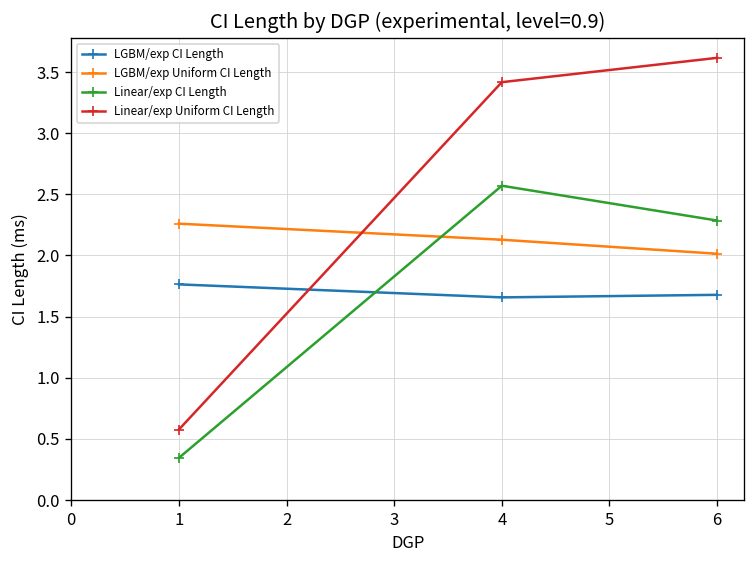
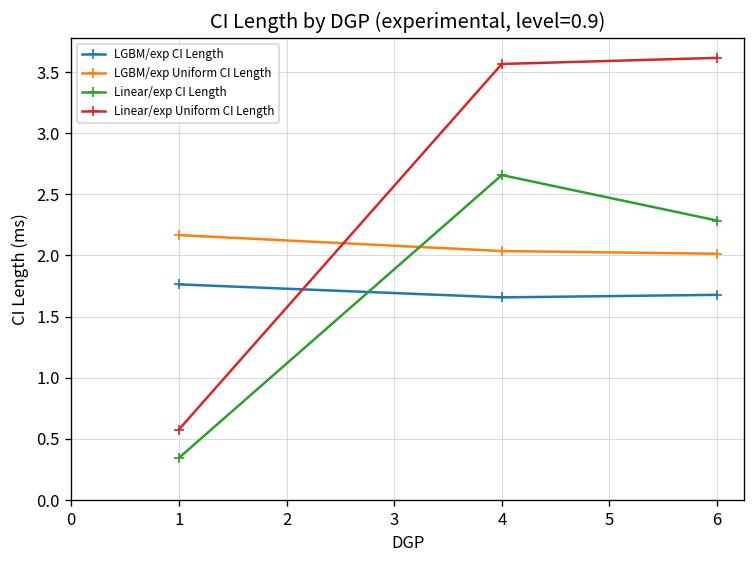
  {
    "LGBM/exp CI Length": {
      "1": 1.76,
      "4": 1.66,
      "6": 1.68
    },
    "LGBM/exp Uniform CI Length": {
-     "1": 2.26,
-     "4": 2.13,
+     "1": 2.17,
+     "4": 2.04,
      "6": 2.01
    },
    "Linear/exp CI Length": {
      "1": 0.34,
-     "4": 2.57,
+     "4": 2.66,
      "6": 2.29
    },
    "Linear/exp Uniform CI Length": {
      "1": 0.58,
-     "4": 3.42,
+     "4": 3.57,
      "6": 3.62
    }
  }
